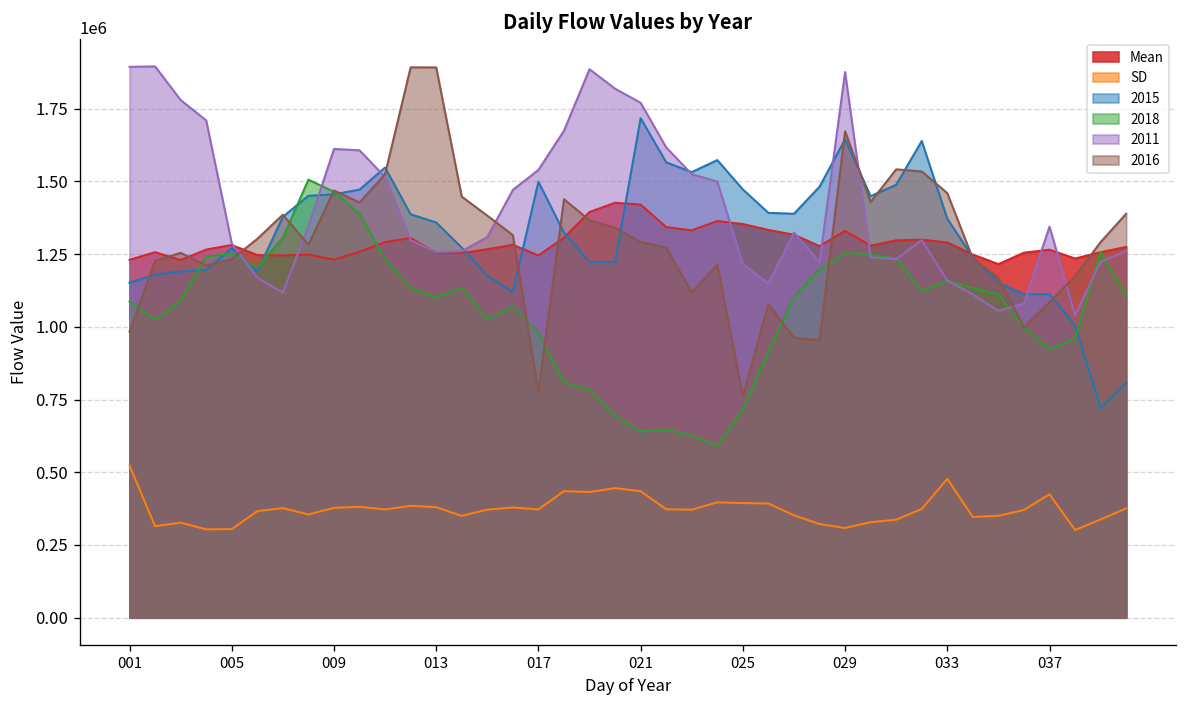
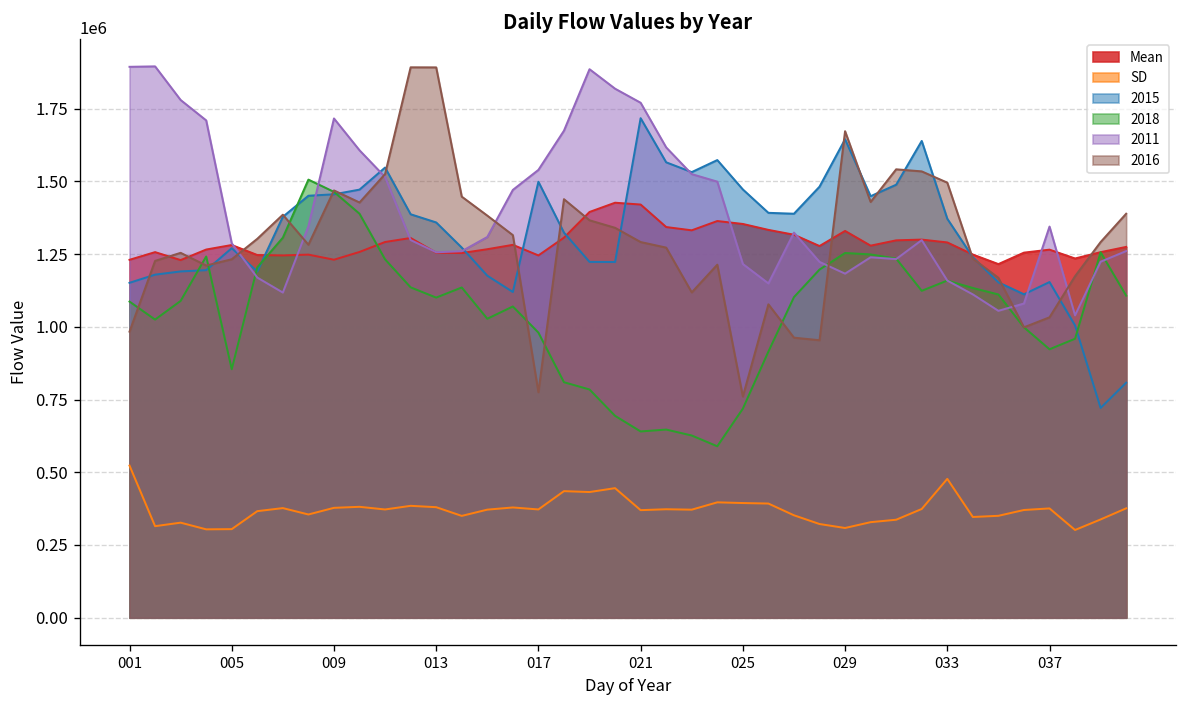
  {
    "Mean": {
      "001": 1230000,
      "009": 1230000,
      "017": 1250000,
      "021": 1420000,
      "025": 1350000,
      "029": 1330000,
      "033": 1290000,
      "037": 1270000
    },
    "SD": {
      "001": 520000,
      "005": 300000,
      "009": 380000,
      "013": 380000,
      "017": 370000,
-     "021": 430000,
+     "021": 370000,
      "025": 390000,
      "029": 310000,
      "033": 480000,
-     "037": 420000
+     "037": 380000
    },
    "2015": {
      "001": 1150000,
      "005": 1270000,
      "013": 1360000,
      "017": 1500000,
      "021": 1720000,
      "025": 1470000,
      "029": 1640000,
      "033": 1370000,
-     "037": 1110000
+     "037": 1150000
    },
    "2018": {
      "001": 1090000,
-     "005": 1250000,
+     "005": 850000,
      "013": 1100000,
      "017": 980000,
      "021": 640000,
      "025": 720000,
      "029": 1250000,
      "037": 920000
    },
    "2011": {
      "001": 1890000,
-     "009": 1610000,
+     "009": 1720000,
      "017": 1540000,
      "021": 1770000,
      "025": 1220000,
-     "029": 1880000,
+     "029": 1180000,
      "037": 1340000
    },
    "2016": {
      "001": 980000,
      "005": 1230000,
      "013": 1890000,
      "017": 780000,
      "021": 1290000,
      "025": 760000,
      "029": 1670000,
-     "033": 1460000,
-     "037": 1090000
+     "033": 1500000,
+     "037": 1030000
    }
  }
